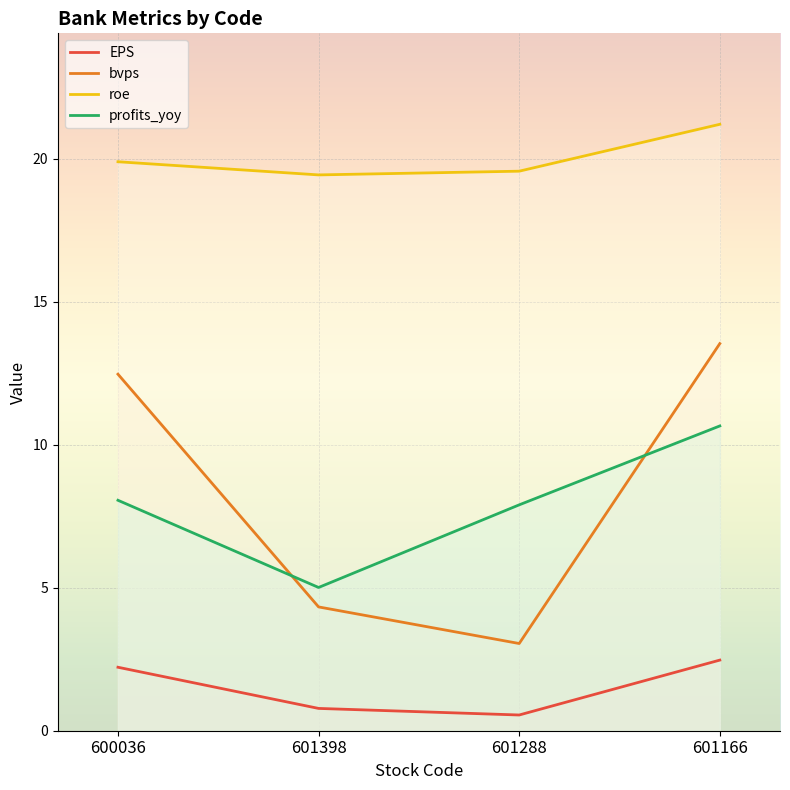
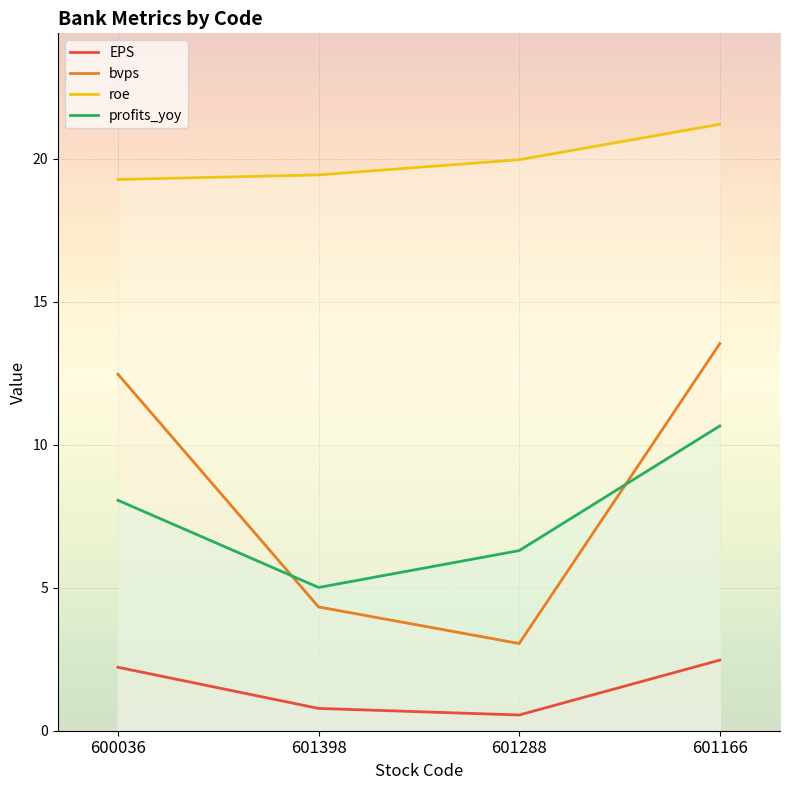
  {
    "roe": {
-     "600036": 19.9,
+     "600036": 19.3,
      "601398": 19.4,
-     "601288": 19.6,
+     "601288": 20.0,
      "601166": 21.2
    },
    "profits_yoy": {
      "600036": 8.1,
      "601398": 5.0,
-     "601288": 7.9,
+     "601288": 6.3,
      "601166": 10.7
    }
  }
